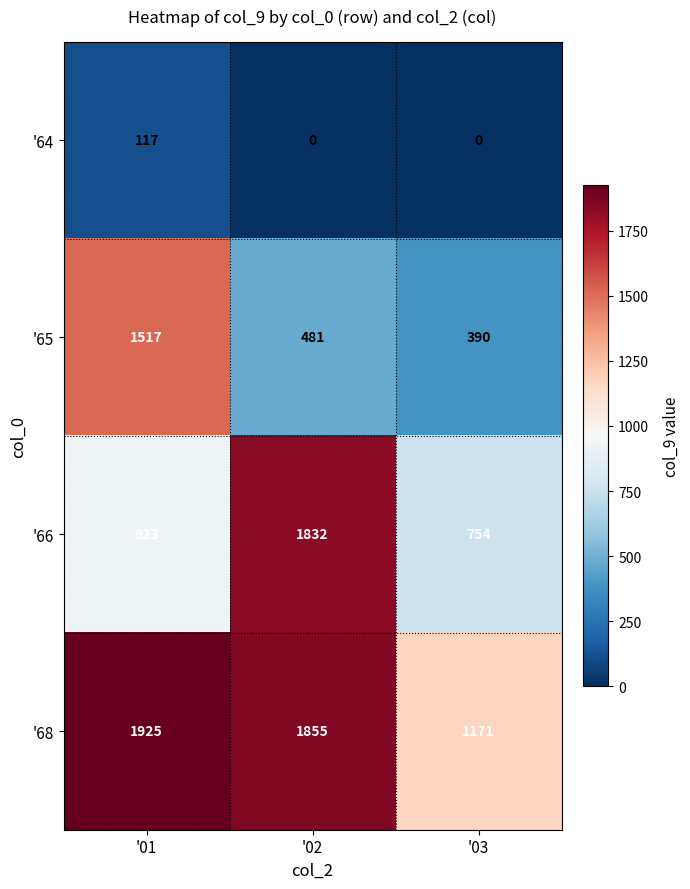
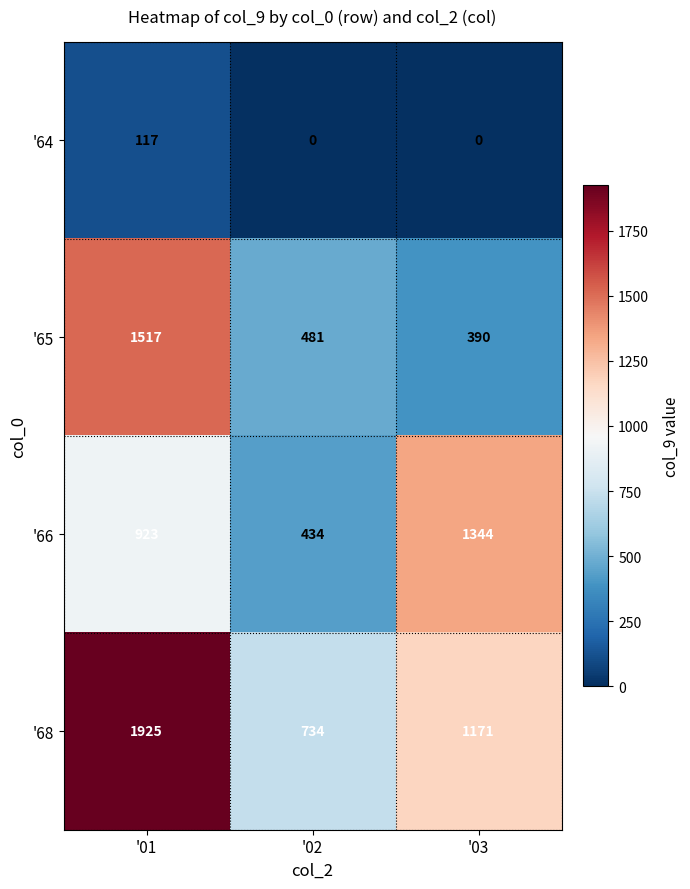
  {
    "'64": {
      "'01": 117,
      "'02": 0,
      "'03": 0
    },
    "'65": {
      "'01": 1517,
      "'02": 481,
      "'03": 390
    },
    "'66": {
-     "'02": 1832,
-     "'03": 754
+     "'02": 434,
+     "'03": 1344
    },
    "'68": {
      "'01": 1925,
-     "'02": 1855,
+     "'02": 734,
      "'03": 1171
    }
  }
